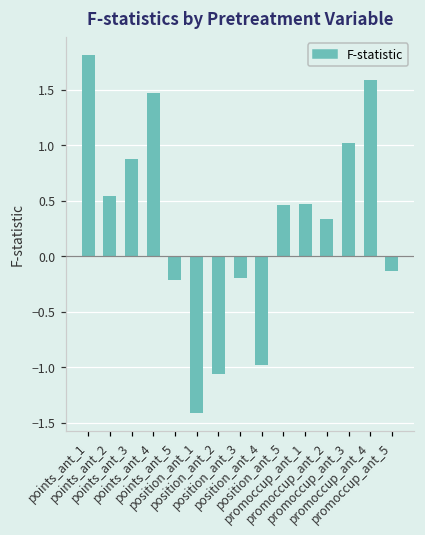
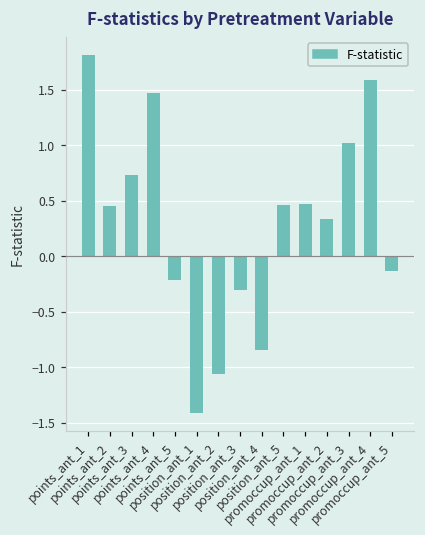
  {
    "points_ant_1": 1.81,
-   "points_ant_2": 0.54,
-   "points_ant_3": 0.87,
+   "points_ant_2": 0.45,
+   "points_ant_3": 0.73,
    "points_ant_4": 1.47,
    "points_ant_5": -0.21,
    "position_ant_1": -1.41,
    "position_ant_2": -1.07,
-   "position_ant_3": -0.20,
-   "position_ant_4": -0.98,
+   "position_ant_3": -0.31,
+   "position_ant_4": -0.85,
    "position_ant_5": 0.46,
    "promoccup_ant_1": 0.47,
    "promoccup_ant_2": 0.34,
    "promoccup_ant_3": 1.02,
    "promoccup_ant_4": 1.59,
    "promoccup_ant_5": -0.14
  }
